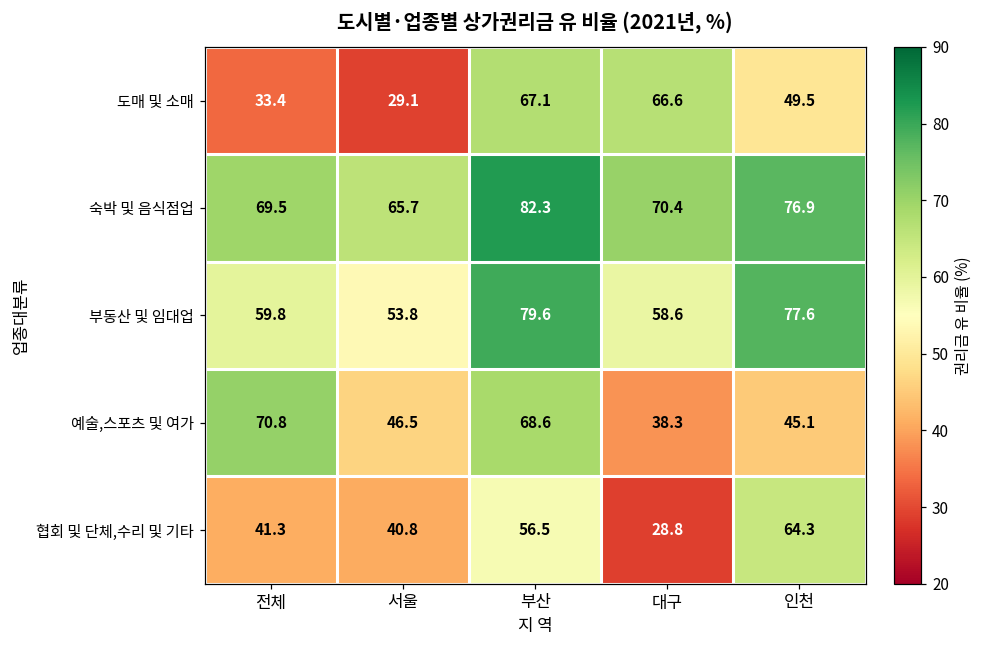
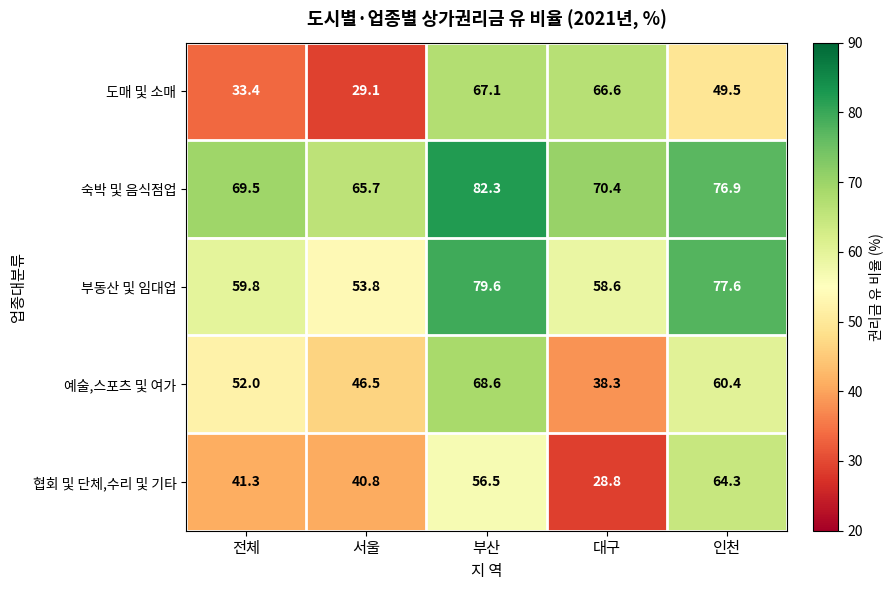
  {
    "도매 및 소매": {
      "전체": 33.4,
      "서울": 29.1,
      "부산": 67.1,
      "대구": 66.6,
      "인천": 49.5
    },
    "숙박 및 음식점업": {
      "전체": 69.5,
      "서울": 65.7,
      "부산": 82.3,
      "대구": 70.4,
      "인천": 76.9
    },
    "부동산 및 임대업": {
      "전체": 59.8,
      "서울": 53.8,
      "부산": 79.6,
      "대구": 58.6,
      "인천": 77.6
    },
    "예술,스포츠 및 여가": {
-     "전체": 70.8,
+     "전체": 52.0,
      "서울": 46.5,
      "부산": 68.6,
      "대구": 38.3,
-     "인천": 45.1
+     "인천": 60.4
    },
    "협회 및 단체,수리 및 기타": {
      "전체": 41.3,
      "서울": 40.8,
      "부산": 56.5,
      "대구": 28.8,
      "인천": 64.3
    }
  }
